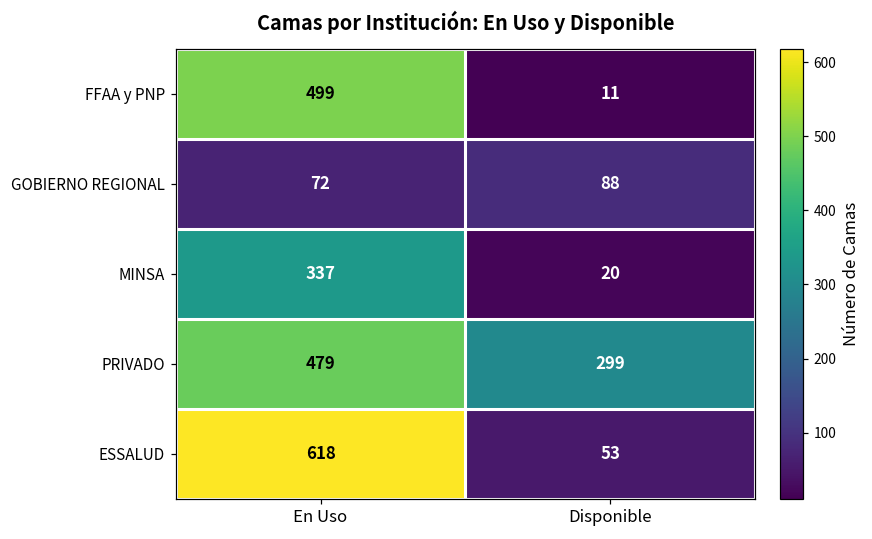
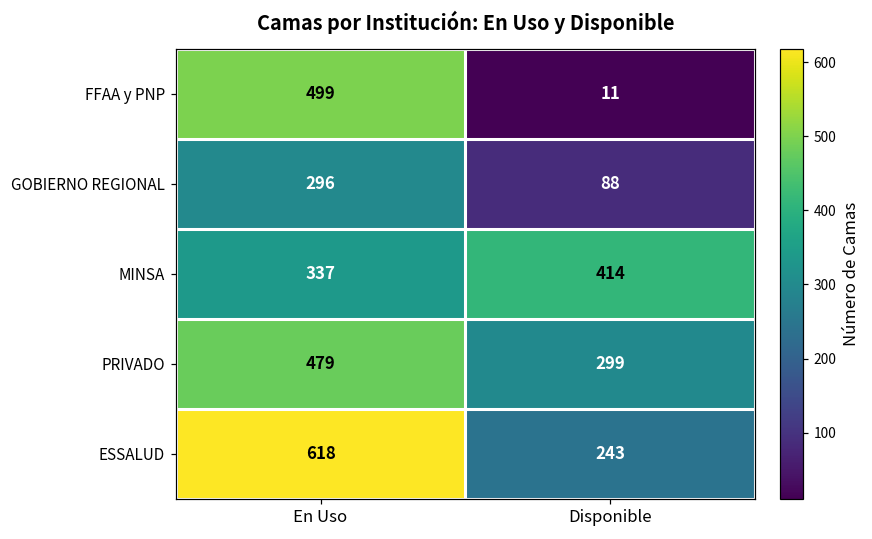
  {
    "FFAA y PNP": {
      "En Uso": 499,
      "Disponible": 11
    },
    "GOBIERNO REGIONAL": {
-     "En Uso": 72,
+     "En Uso": 296,
      "Disponible": 88
    },
    "MINSA": {
      "En Uso": 337,
-     "Disponible": 20
+     "Disponible": 414
    },
    "PRIVADO": {
      "En Uso": 479,
      "Disponible": 299
    },
    "ESSALUD": {
      "En Uso": 618,
-     "Disponible": 53
+     "Disponible": 243
    }
  }
